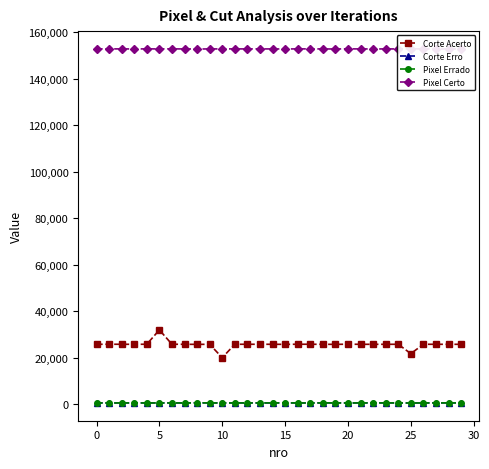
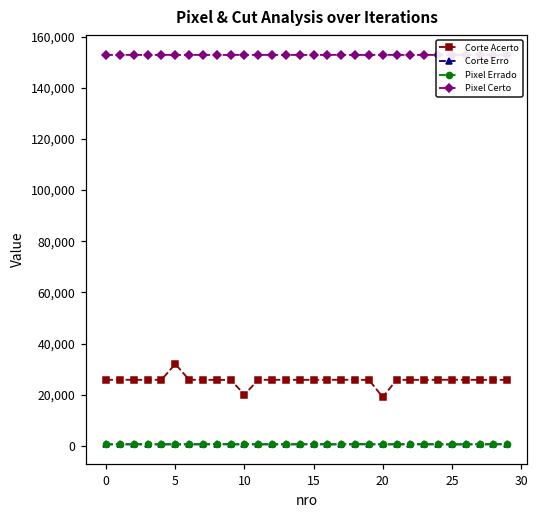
  {
    "Corte Acerto": {
      "0": "26,000",
      "5": "32,000",
      "10": "20,000",
      "15": "26,000",
-     "20": "26,000",
-     "25": "22,000"
+     "20": "19,000",
+     "25": "26,000"
    },
    "Pixel Errado": {
      "0": "1,000",
      "5": "1,000",
      "10": "1,000",
      "15": "1,000",
      "20": "1,000",
      "25": "1,000"
    },
    "Pixel Certo": {
      "0": "153,000",
      "5": "153,000",
      "10": "153,000",
      "15": "153,000",
      "20": "153,000"
    }
  }
